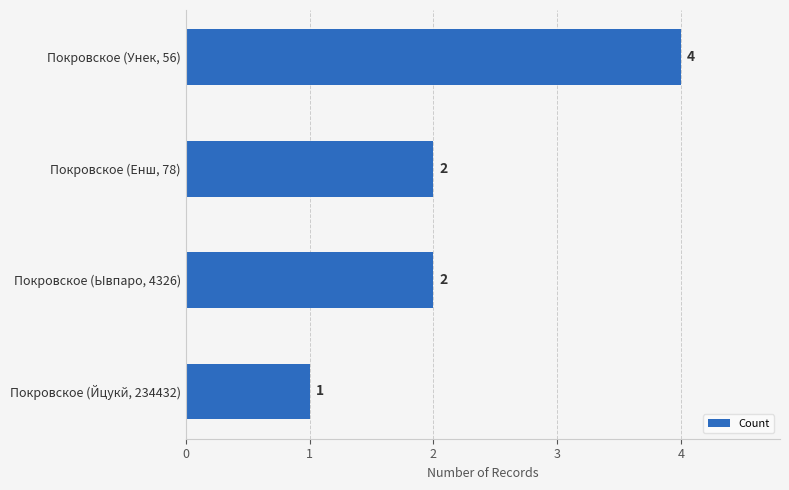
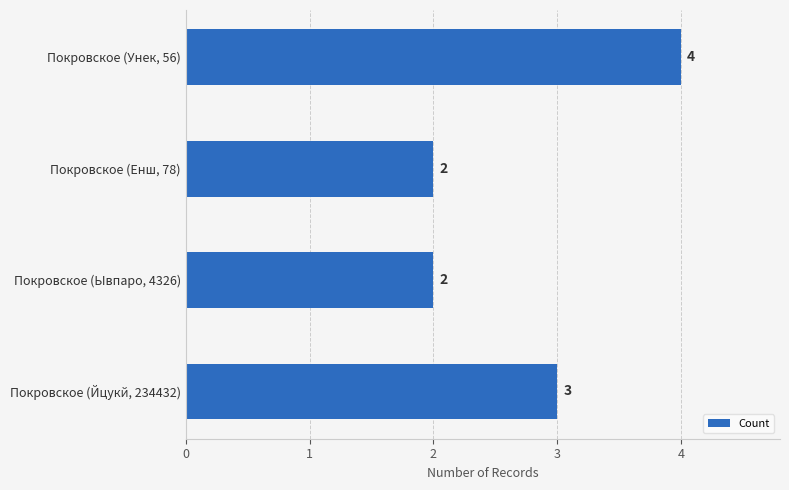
  {
    "Покровское (Унек, 56)": 4,
    "Покровское (Енш, 78)": 2,
    "Покровское (Ывпаро, 4326)": 2,
-   "Покровское (Йцукй, 234432)": 1
+   "Покровское (Йцукй, 234432)": 3
  }
